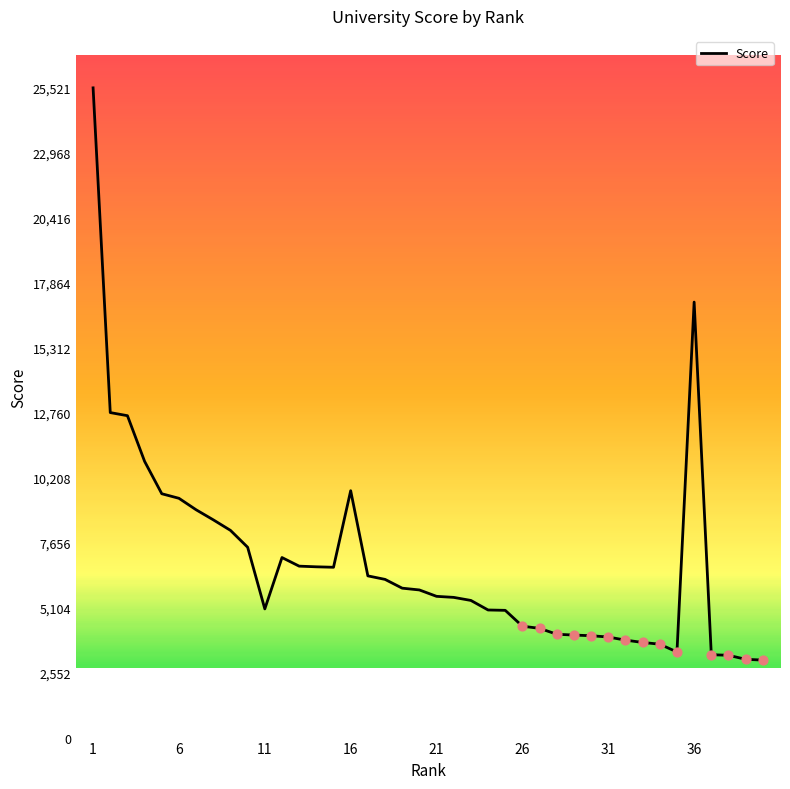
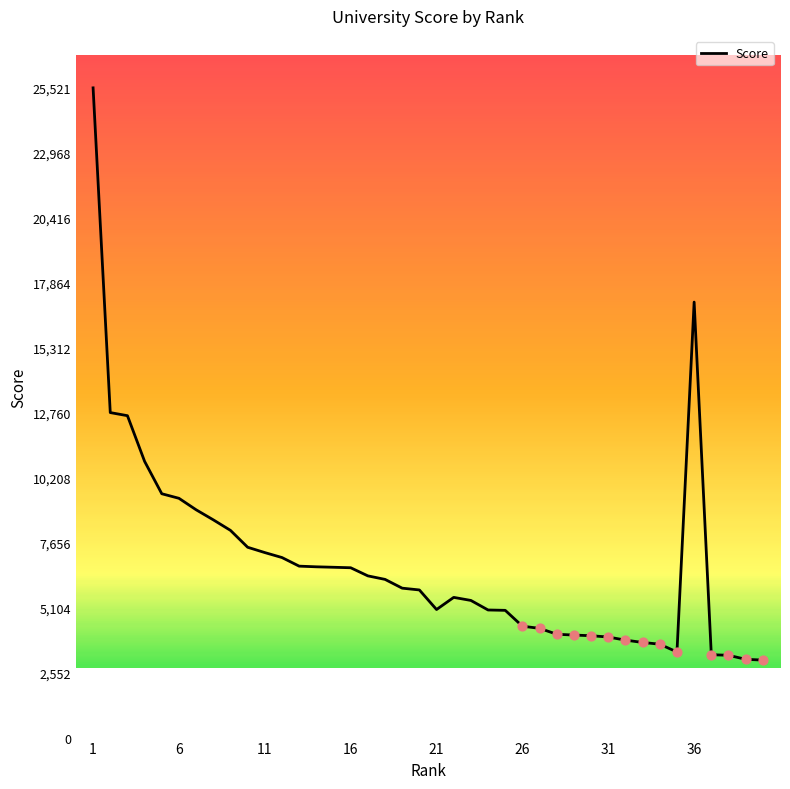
  {
    "Score": {
      "1": "25,500",
      "6": "9,400",
-     "11": "5,100",
-     "16": "9,700",
-     "21": "5,500",
+     "11": "7,300",
+     "16": "6,700",
+     "21": "5,000",
      "36": "17,100"
    }
  }
